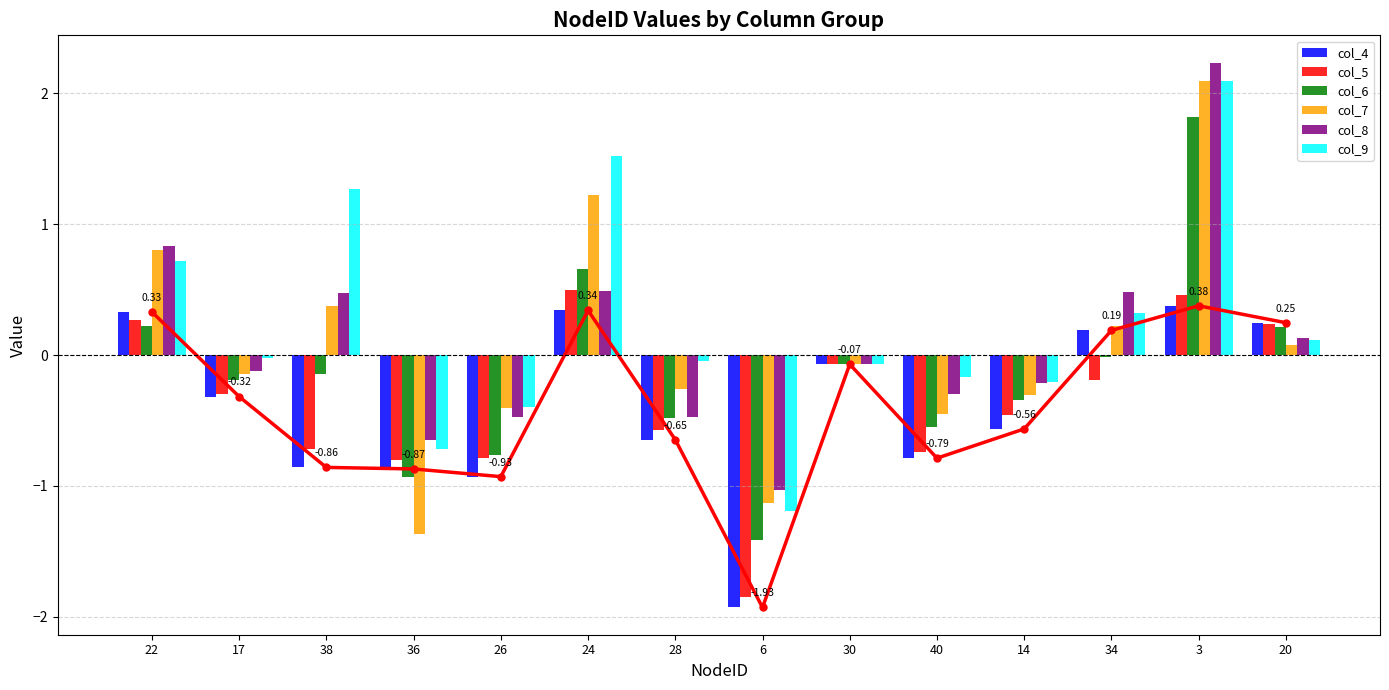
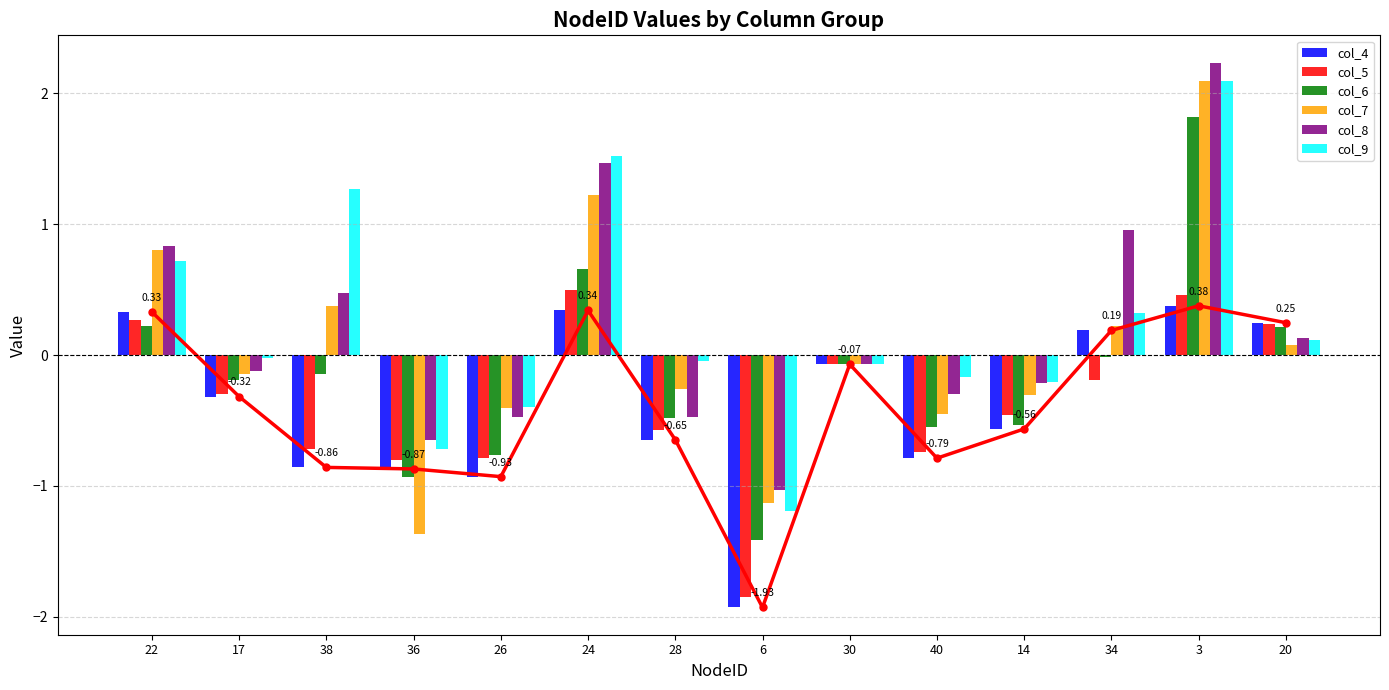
  {
    "col_6": {
      "22": 0.22,
      "38": -0.15,
      "24": 0.66,
      "6": -1.41,
      "40": -0.55,
-     "14": -0.34,
+     "14": -0.53,
      "20": 0.21
    },
    "col_7": {
      "30": -0.07
    },
    "col_8": {
      "22": 0.83,
      "17": -0.12,
      "38": 0.47,
      "36": -0.65,
      "26": -0.47,
-     "24": 0.49,
+     "24": 1.47,
      "28": -0.47,
      "6": -1.03,
      "40": -0.29,
      "14": -0.21,
-     "34": 0.48,
+     "34": 0.96,
      "3": 2.23,
      "20": 0.13
    },
    "col_9": {
      "22": 0.72,
      "17": -0.02,
      "38": 1.27,
      "36": -0.72,
      "26": -0.40,
      "24": 1.52,
      "28": -0.04,
      "6": -1.19,
      "40": -0.16,
      "14": -0.21,
      "34": 0.32,
      "3": 2.09,
      "20": 0.12
    }
  }
